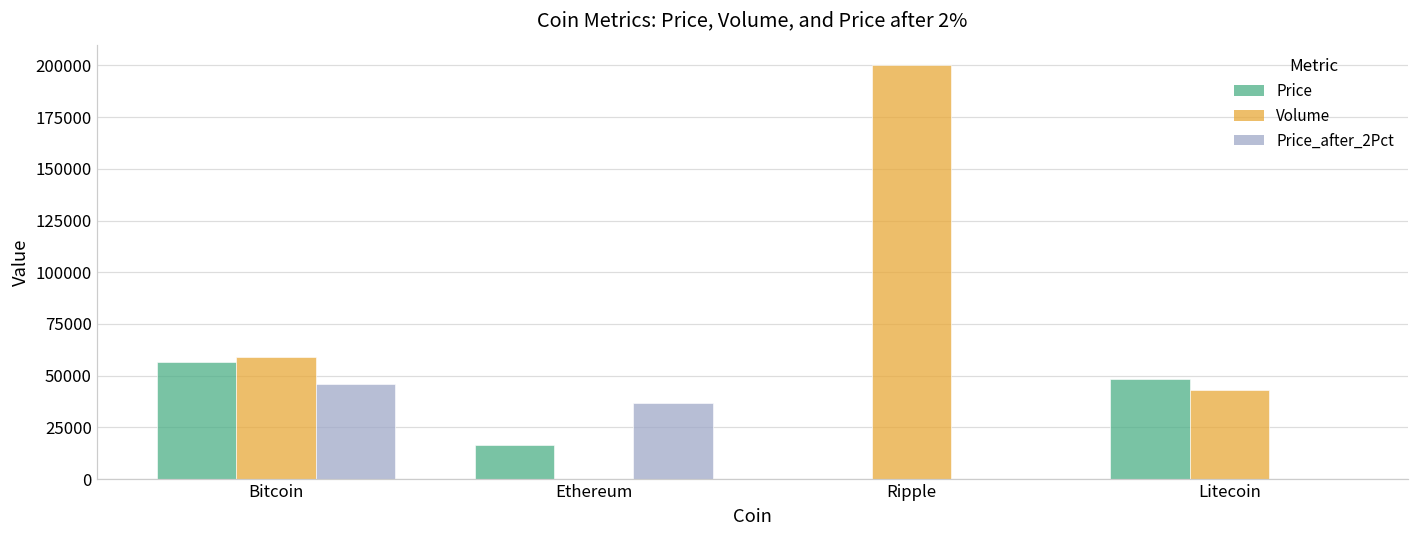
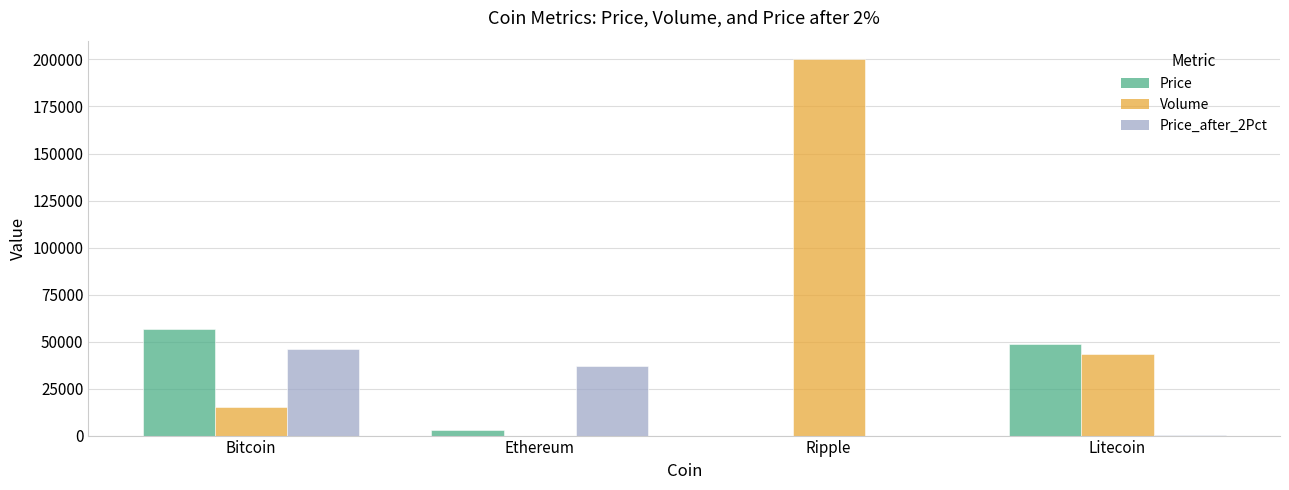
  {
    "Price": {
      "Bitcoin": 57000,
-     "Ethereum": 16000,
+     "Ethereum": 3000,
      "Litecoin": 49000
    },
    "Volume": {
-     "Bitcoin": 59000,
+     "Bitcoin": 15000,
      "Ethereum": 0,
      "Ripple": 200000,
      "Litecoin": 43000
    },
    "Price_after_2Pct": {
      "Bitcoin": 46000,
      "Ethereum": 37000
    }
  }
